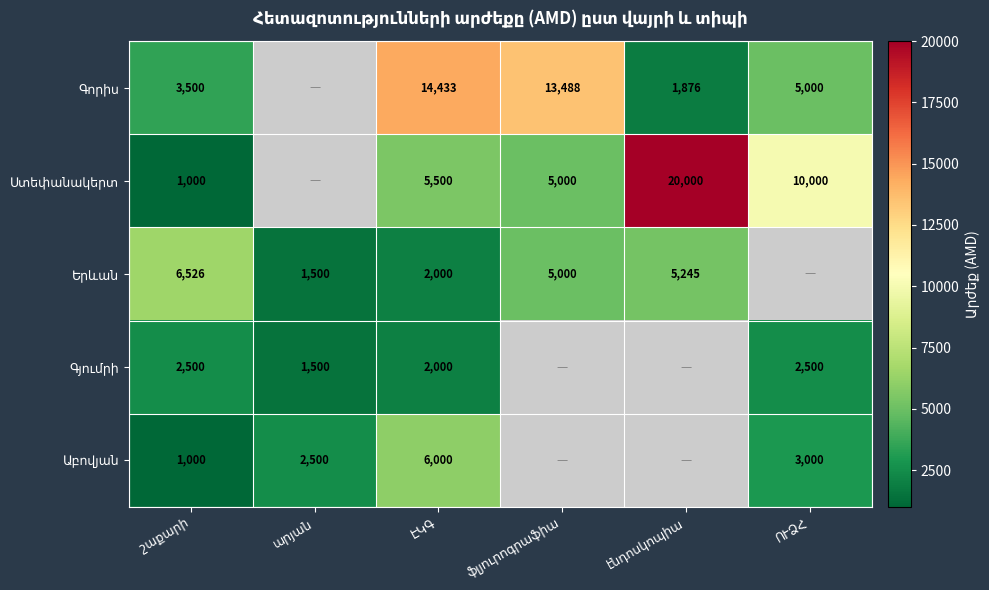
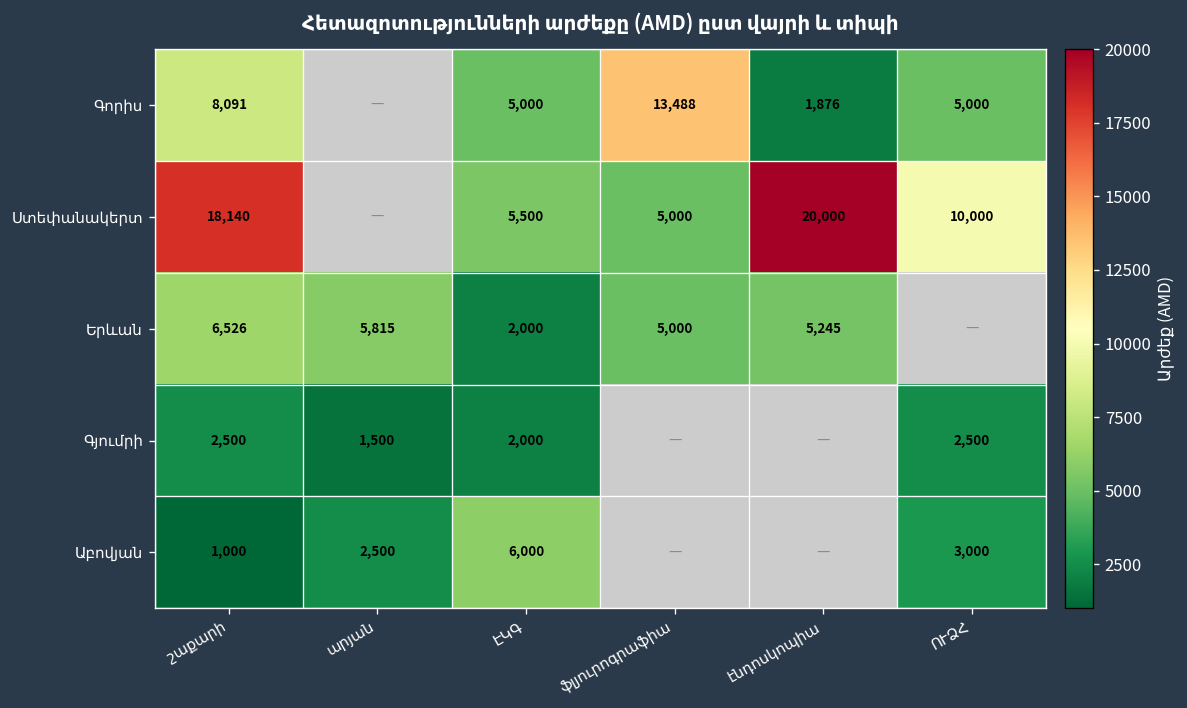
  {
    "Գորիս": {
-     "շաքարի": "3,500",
-     "ԷԿԳ": "14,433",
+     "շաքարի": "8,091",
+     "ԷԿԳ": "5,000",
      "ֆլյուրոգրաֆիա": "13,488",
      "էնդոսկոպիա": "1,876",
      "ՈՒՁՀ": "5,000"
    },
    "Ստեփանակերտ": {
-     "շաքարի": "1,000",
+     "շաքարի": "18,140",
      "ԷԿԳ": "5,500",
      "ֆլյուրոգրաֆիա": "5,000",
      "էնդոսկոպիա": "20,000",
      "ՈՒՁՀ": "10,000"
    },
    "Երևան": {
      "շաքարի": "6,526",
-     "արյան": "1,500",
+     "արյան": "5,815",
      "ԷԿԳ": "2,000",
      "ֆլյուրոգրաֆիա": "5,000",
      "էնդոսկոպիա": "5,245"
    },
    "Գյումրի": {
      "շաքարի": "2,500",
      "արյան": "1,500",
      "ԷԿԳ": "2,000",
      "ՈՒՁՀ": "2,500"
    },
    "Աբովյան": {
      "շաքարի": "1,000",
      "արյան": "2,500",
      "ԷԿԳ": "6,000",
      "ՈՒՁՀ": "3,000"
    }
  }
